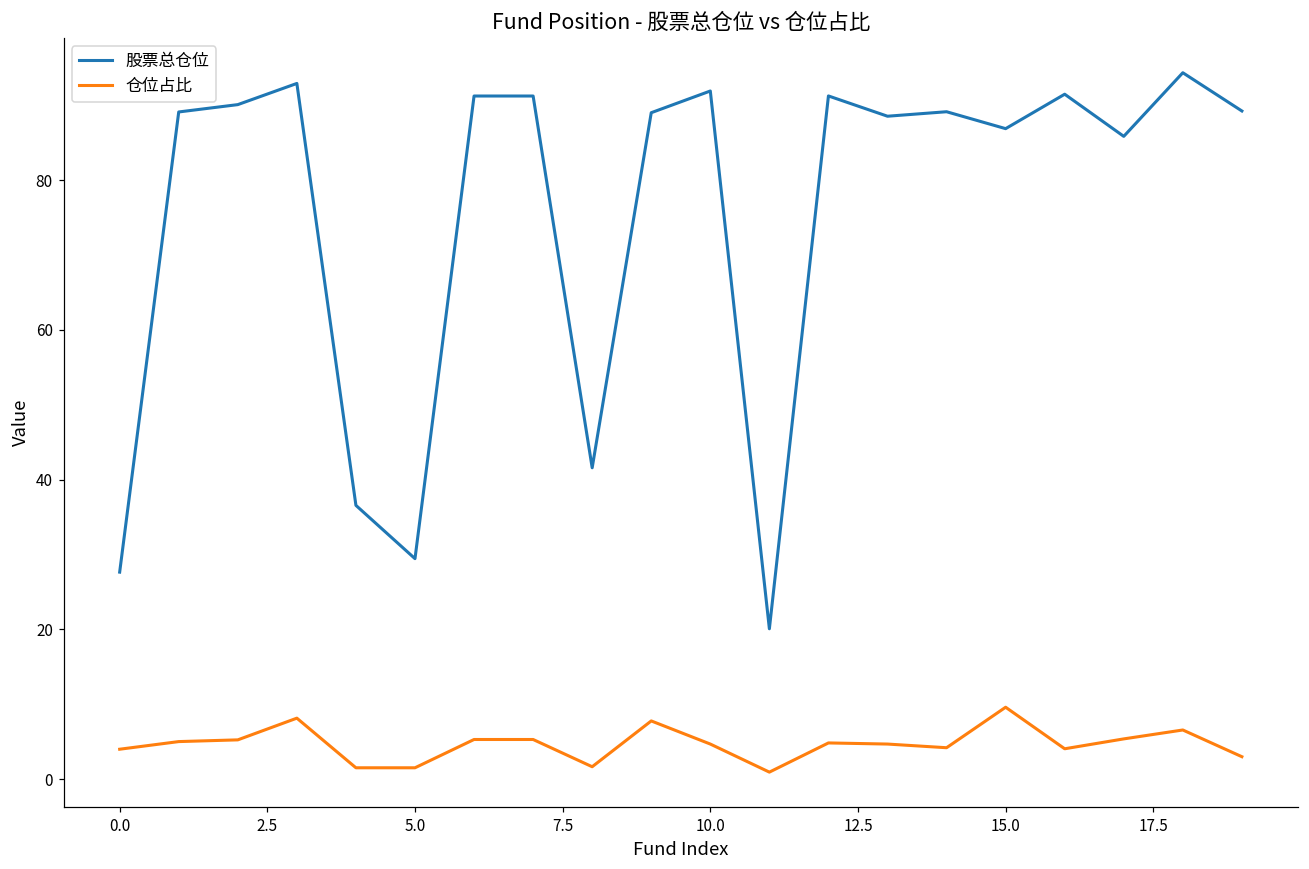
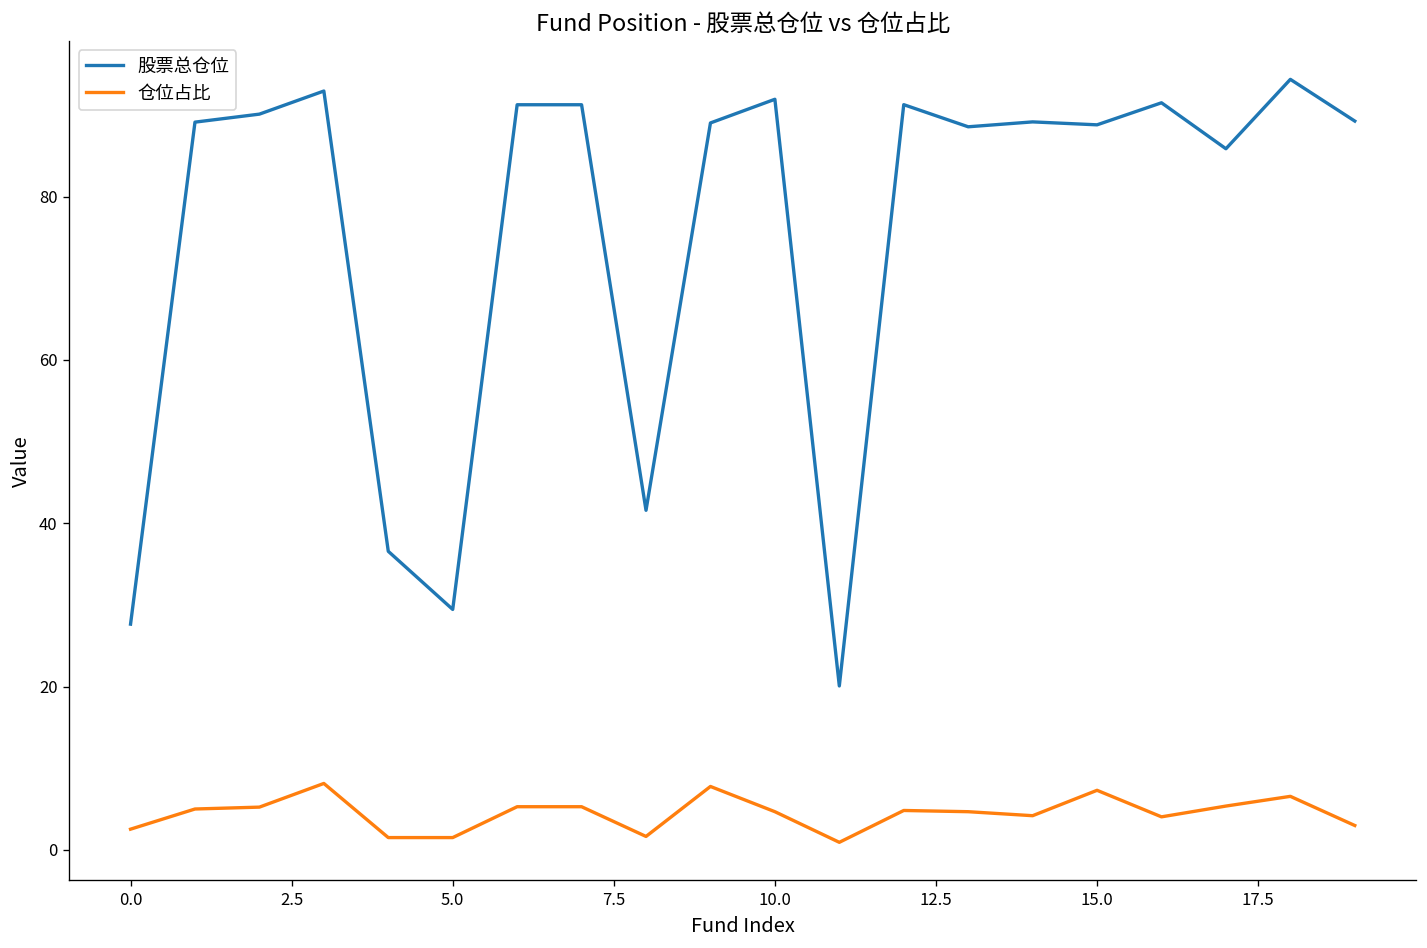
  {
    "股票总仓位": {
      "0.0": 28,
      "5.0": 29,
      "10.0": 92,
-     "15.0": 87
+     "15.0": 89
    },
    "仓位占比": {
-     "0.0": 4,
+     "0.0": 3,
      "5.0": 2,
      "10.0": 5,
-     "15.0": 10
+     "15.0": 7
    }
  }
